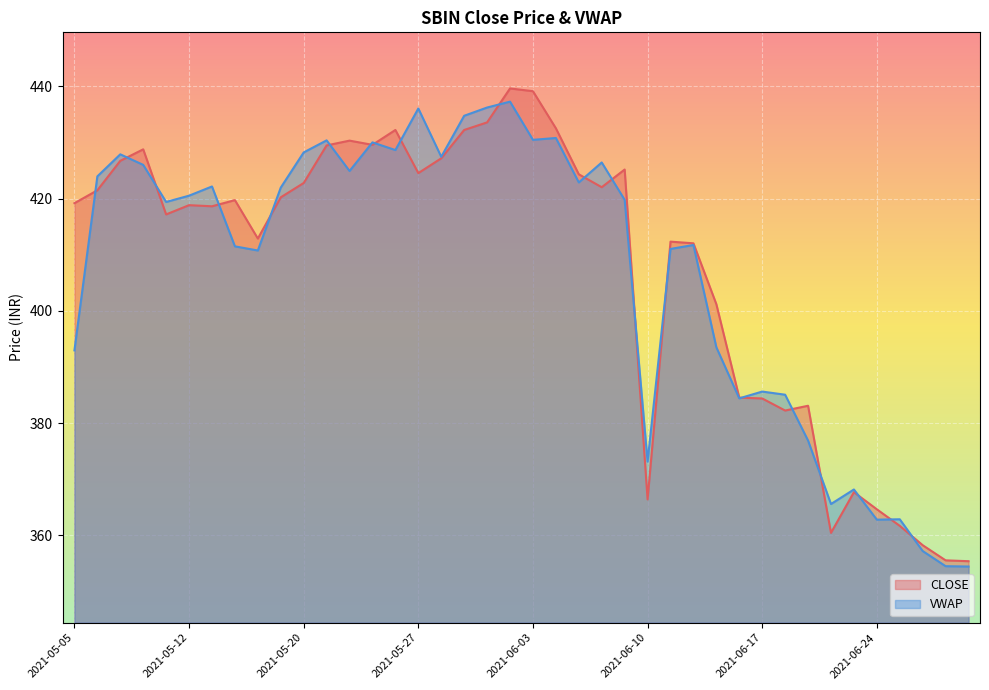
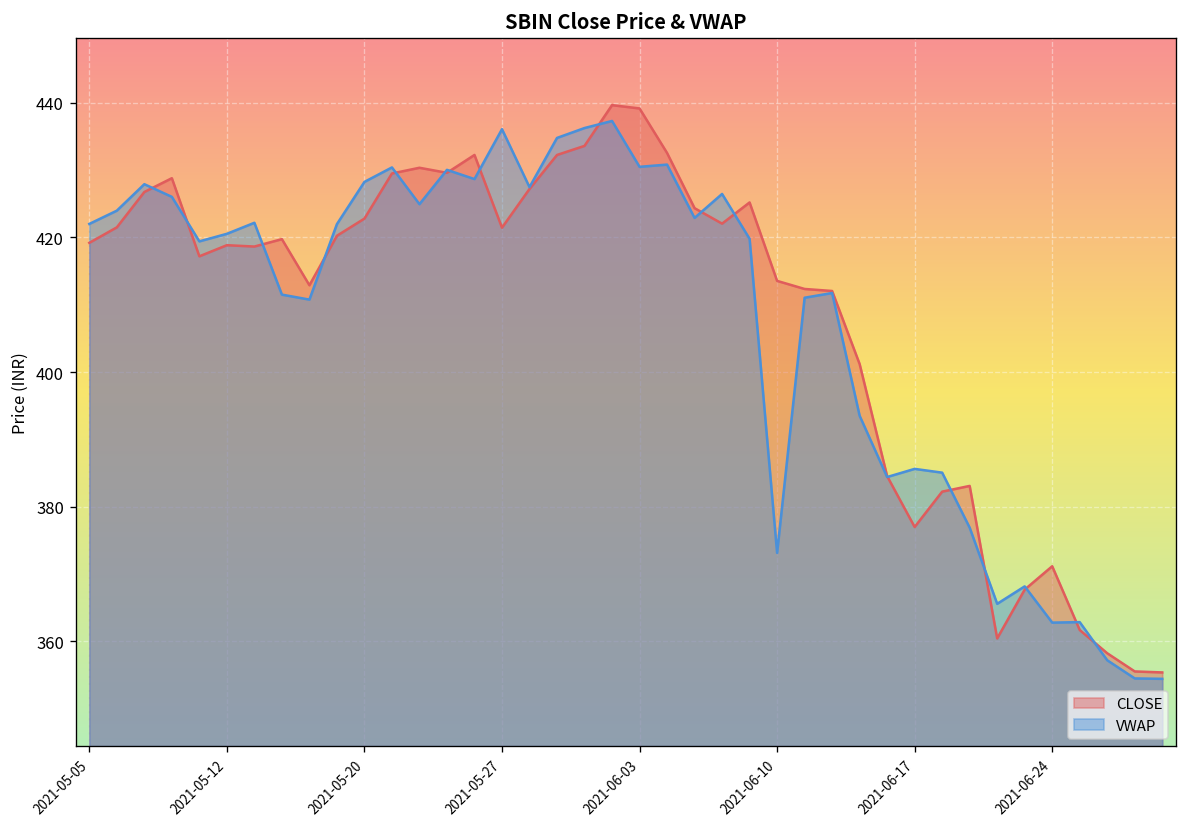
  {
    "CLOSE": {
      "2021-05-05": 419,
      "2021-05-12": 419,
      "2021-05-20": 423,
-     "2021-05-27": 425,
+     "2021-05-27": 421,
      "2021-06-03": 439,
-     "2021-06-10": 366,
-     "2021-06-17": 384,
-     "2021-06-24": 365
+     "2021-06-10": 414,
+     "2021-06-17": 377,
+     "2021-06-24": 371
    },
    "VWAP": {
-     "2021-05-05": 393,
+     "2021-05-05": 422,
      "2021-05-12": 421,
      "2021-05-20": 428,
      "2021-05-27": 436,
      "2021-06-03": 430,
      "2021-06-10": 373,
      "2021-06-17": 386,
      "2021-06-24": 363
    }
  }
